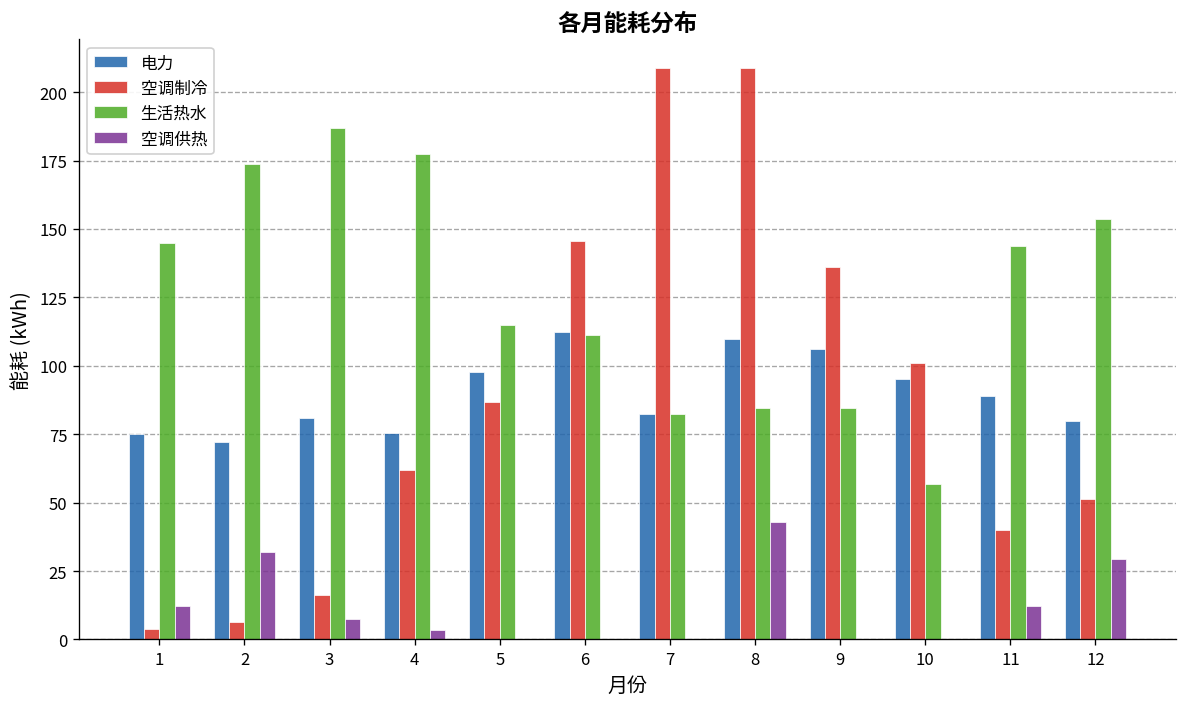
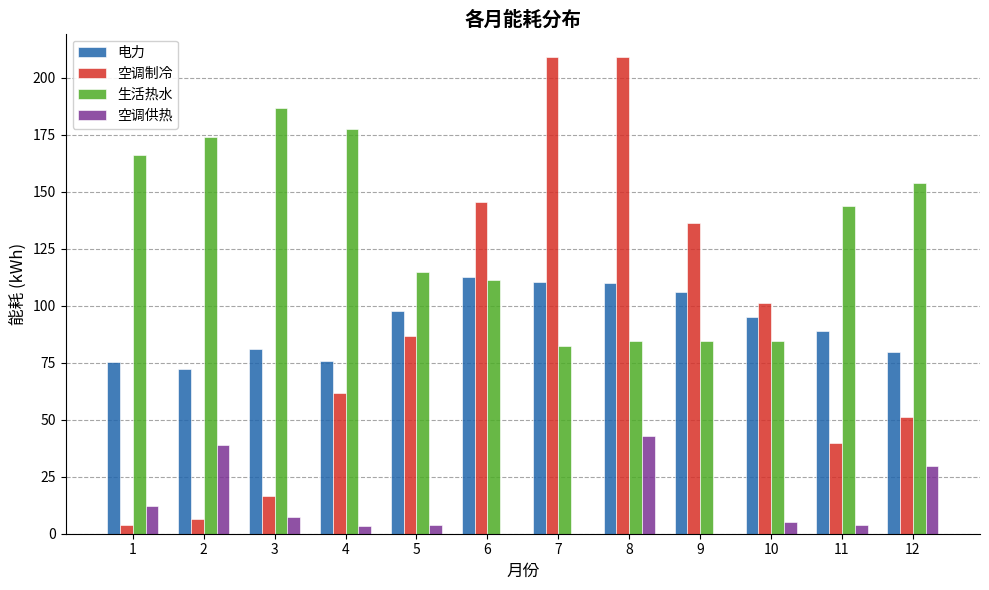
  {
    "电力": {
      "1": 75,
      "2": 72,
      "3": 81,
      "4": 76,
      "5": 98,
      "6": 112,
-     "7": 83,
+     "7": 111,
      "8": 110,
      "9": 106,
      "10": 95,
      "11": 89,
      "12": 80
    },
    "空调制冷": {
      "1": 4,
      "2": 6,
      "3": 16,
      "4": 62,
      "5": 87,
      "6": 145,
      "7": 209,
      "8": 209,
      "9": 136,
      "10": 101,
      "11": 40,
      "12": 51
    },
    "生活热水": {
-     "1": 145,
+     "1": 166,
      "2": 174,
      "3": 187,
      "4": 177,
      "5": 115,
      "6": 111,
      "7": 82,
      "8": 85,
      "9": 85,
-     "10": 57,
+     "10": 85,
      "11": 144,
      "12": 154
    },
    "空调供热": {
      "1": 12,
-     "2": 32,
+     "2": 39,
      "3": 7,
      "4": 3,
-     "5": 0,
+     "5": 4,
      "6": 0,
      "7": 0,
      "8": 43,
      "9": 0,
-     "10": 0,
-     "11": 12,
+     "10": 5,
+     "11": 4,
      "12": 29
    }
  }
